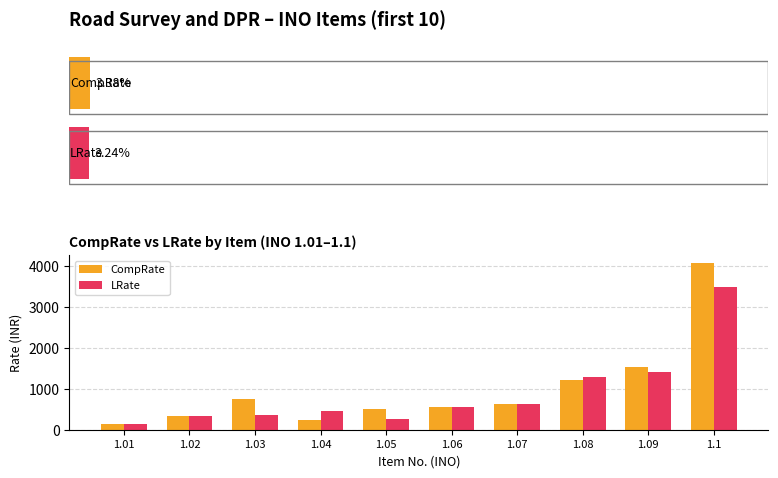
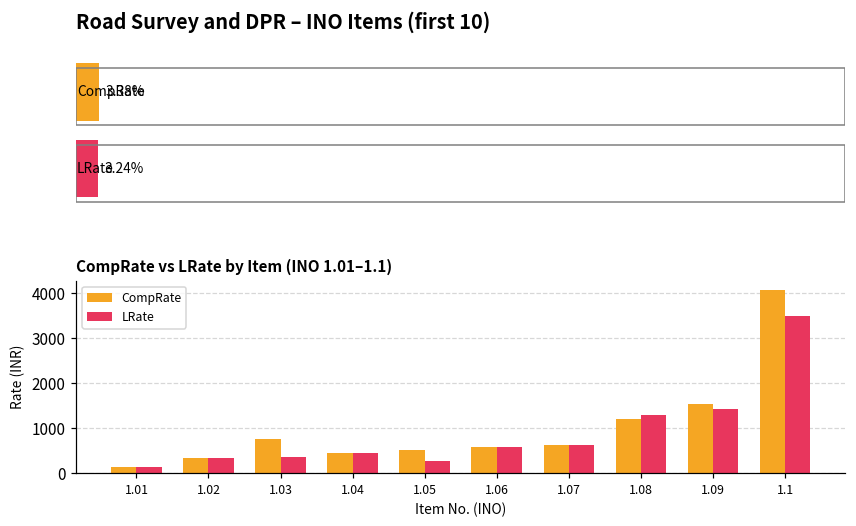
  {
    "CompRate vs LRate by Item (INO 1.01–1.1)": {
      "CompRate": {
        "1.01": 100,
        "1.02": 300,
        "1.03": 800,
-       "1.04": 200,
+       "1.04": 400,
        "1.05": 500,
        "1.06": 600,
        "1.07": 600,
        "1.08": 1200,
        "1.09": 1500,
        "1.1": 4100
      },
      "LRate": {
        "1.01": 100,
        "1.02": 300,
        "1.03": 400,
        "1.04": 400,
        "1.05": 300,
        "1.06": 600,
        "1.07": 600,
        "1.08": 1300,
        "1.09": 1400,
        "1.1": 3500
      }
    }
  }
